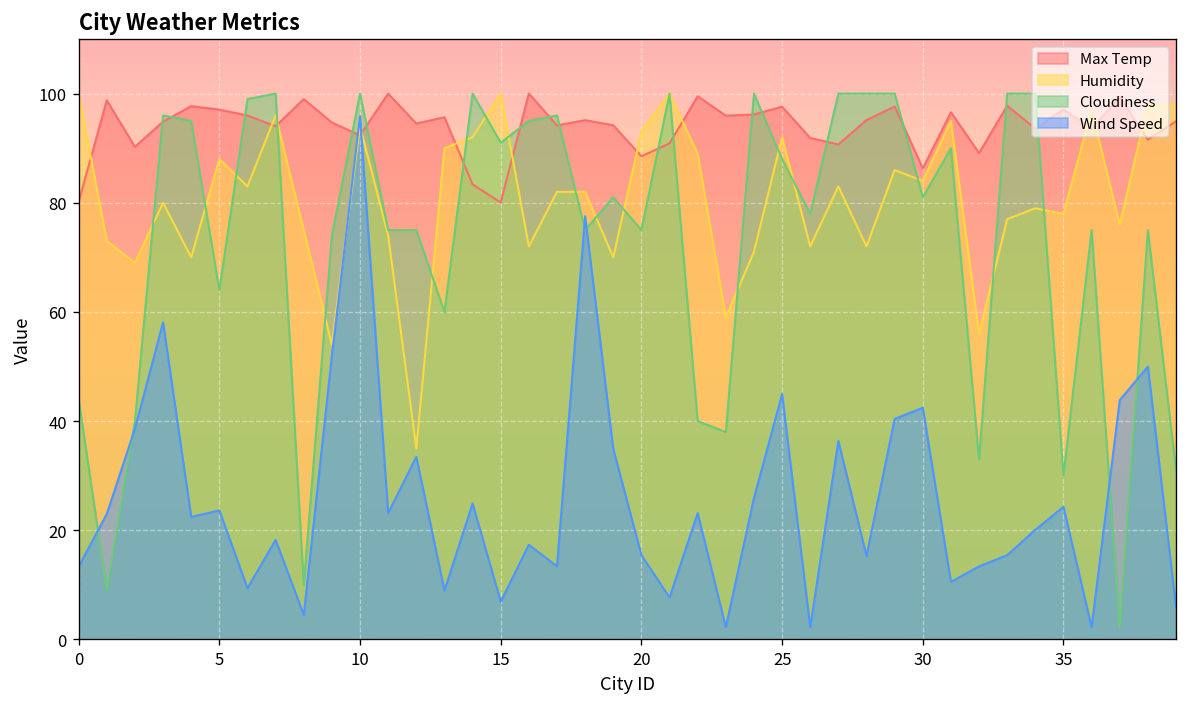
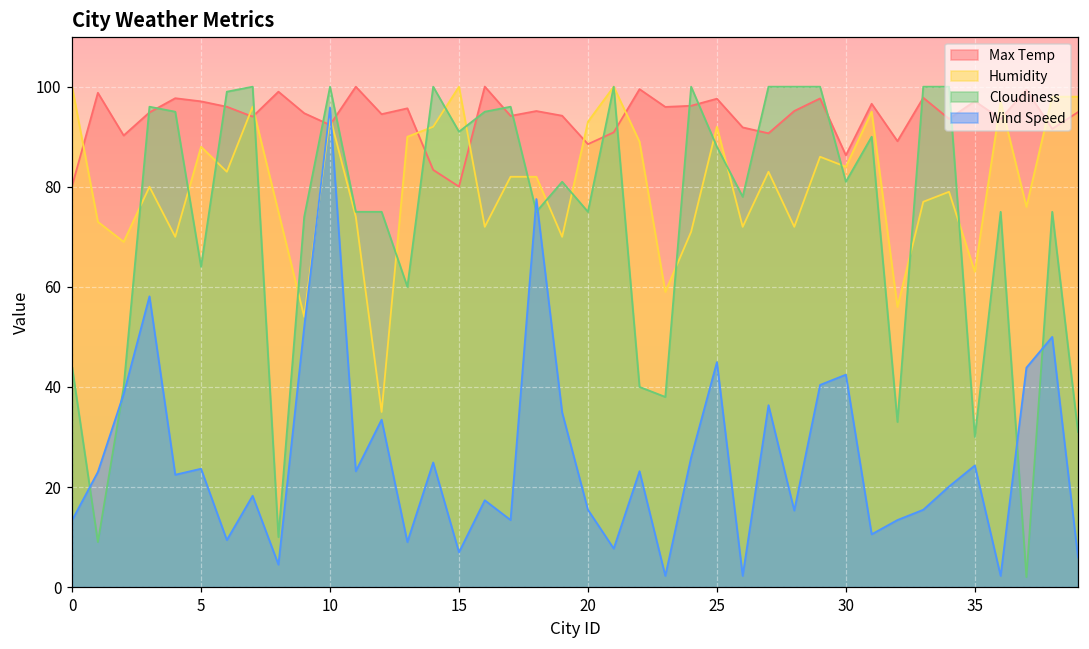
  {
    "Max Temp": {
      "0": 80,
      "5": 97,
      "10": 92,
      "15": 80,
      "20": 89,
      "25": 98,
      "30": 86
    },
    "Humidity": {
      "0": 100,
      "5": 88,
      "10": 94,
      "15": 100,
      "20": 93,
      "25": 92,
      "30": 84,
-     "35": 78
+     "35": 63
    },
    "Cloudiness": {
      "0": 44,
      "5": 64,
      "10": 100,
      "15": 91,
      "20": 75,
      "25": 88,
      "30": 81,
      "35": 30
    },
    "Wind Speed": {
      "0": 13,
      "5": 24,
      "10": 96,
      "15": 7,
      "20": 15,
      "25": 45,
      "30": 42,
      "35": 24
    }
  }
